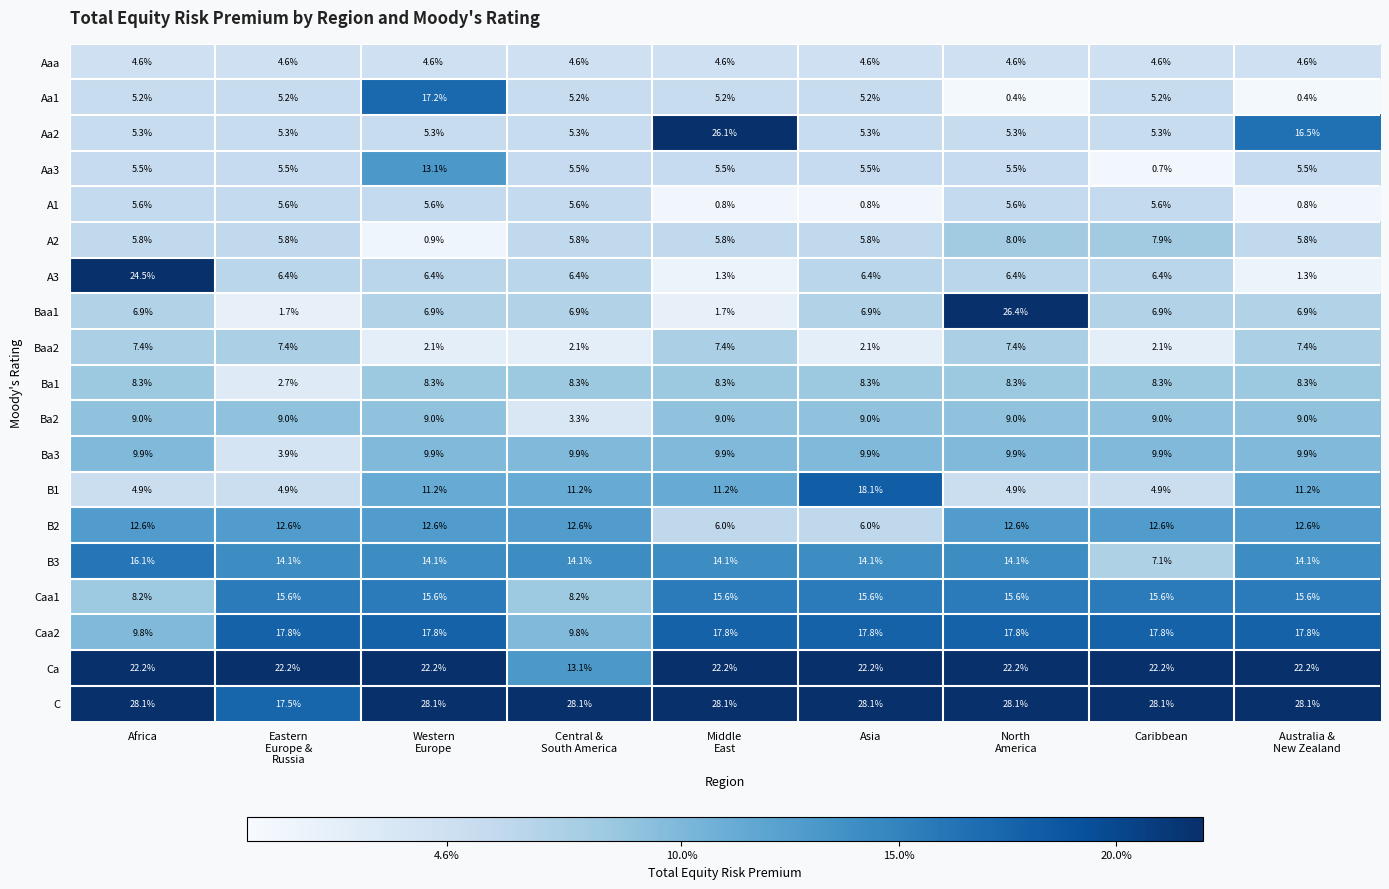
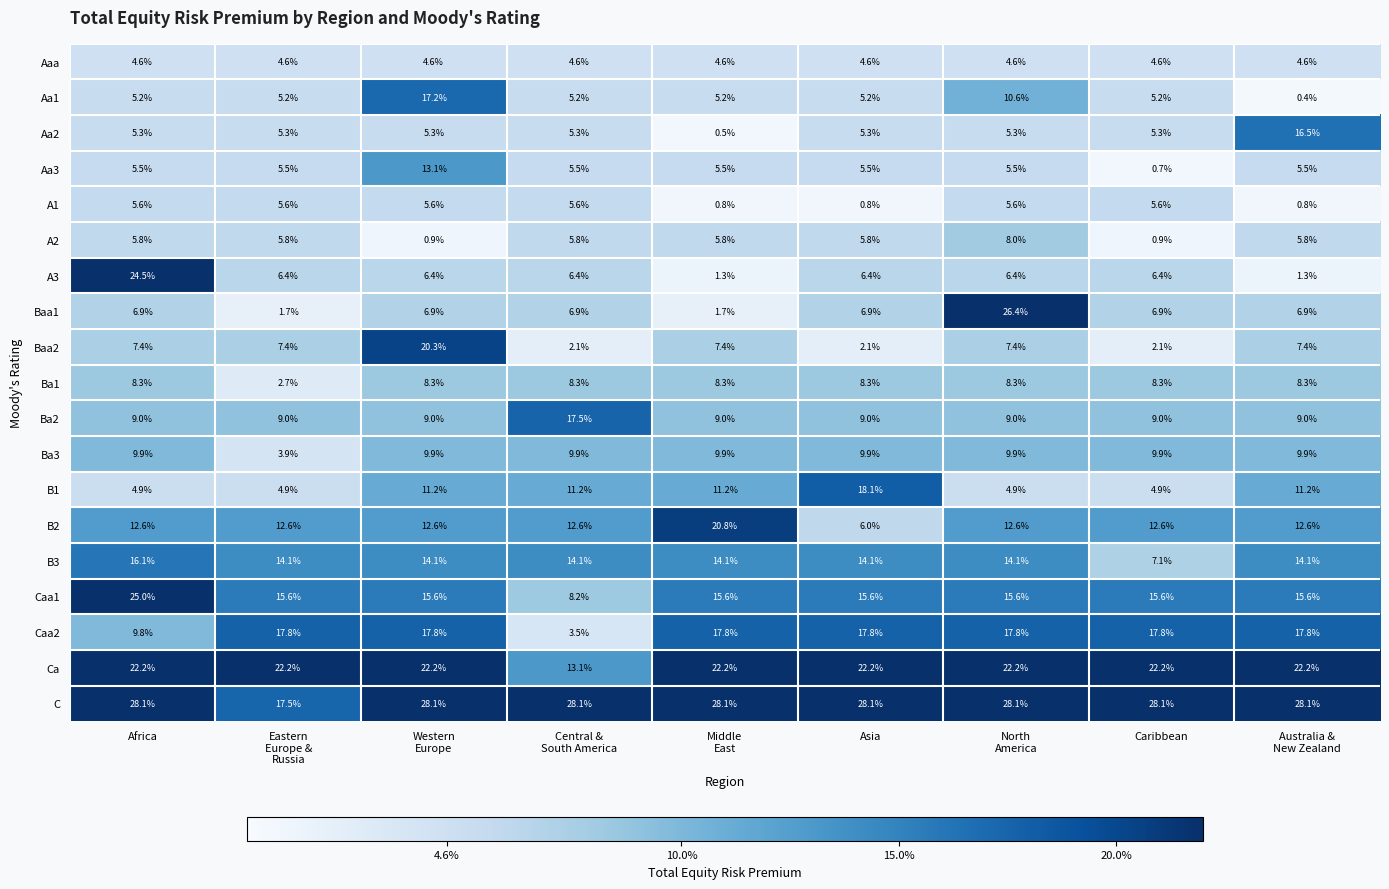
  {
    "Aaa": {
      "Africa": "4.6%",
      "Eastern Europe & Russia": "4.6%",
      "Western Europe": "4.6%",
      "Central & South America": "4.6%",
      "Middle East": "4.6%",
      "Asia": "4.6%",
      "North America": "4.6%",
      "Caribbean": "4.6%",
      "Australia & New Zealand": "4.6%"
    },
    "Aa1": {
      "Africa": "5.2%",
      "Eastern Europe & Russia": "5.2%",
      "Western Europe": "17.2%",
      "Central & South America": "5.2%",
      "Middle East": "5.2%",
      "Asia": "5.2%",
-     "North America": "0.4%",
+     "North America": "10.6%",
      "Caribbean": "5.2%",
      "Australia & New Zealand": "0.4%"
    },
    "Aa2": {
      "Africa": "5.3%",
      "Eastern Europe & Russia": "5.3%",
      "Western Europe": "5.3%",
      "Central & South America": "5.3%",
-     "Middle East": "26.1%",
+     "Middle East": "0.5%",
      "Asia": "5.3%",
      "North America": "5.3%",
      "Caribbean": "5.3%",
      "Australia & New Zealand": "16.5%"
    },
    "Aa3": {
      "Africa": "5.5%",
      "Eastern Europe & Russia": "5.5%",
      "Western Europe": "13.1%",
      "Central & South America": "5.5%",
      "Middle East": "5.5%",
      "Asia": "5.5%",
      "North America": "5.5%",
      "Caribbean": "0.7%",
      "Australia & New Zealand": "5.5%"
    },
    "A1": {
      "Africa": "5.6%",
      "Eastern Europe & Russia": "5.6%",
      "Western Europe": "5.6%",
      "Central & South America": "5.6%",
      "Middle East": "0.8%",
      "Asia": "0.8%",
      "North America": "5.6%",
      "Caribbean": "5.6%",
      "Australia & New Zealand": "0.8%"
    },
    "A2": {
      "Africa": "5.8%",
      "Eastern Europe & Russia": "5.8%",
      "Western Europe": "0.9%",
      "Central & South America": "5.8%",
      "Middle East": "5.8%",
      "Asia": "5.8%",
      "North America": "8.0%",
-     "Caribbean": "7.9%",
+     "Caribbean": "0.9%",
      "Australia & New Zealand": "5.8%"
    },
    "A3": {
      "Africa": "24.5%",
      "Eastern Europe & Russia": "6.4%",
      "Western Europe": "6.4%",
      "Central & South America": "6.4%",
      "Middle East": "1.3%",
      "Asia": "6.4%",
      "North America": "6.4%",
      "Caribbean": "6.4%",
      "Australia & New Zealand": "1.3%"
    },
    "Baa1": {
      "Africa": "6.9%",
      "Eastern Europe & Russia": "1.7%",
      "Western Europe": "6.9%",
      "Central & South America": "6.9%",
      "Middle East": "1.7%",
      "Asia": "6.9%",
      "North America": "26.4%",
      "Caribbean": "6.9%",
      "Australia & New Zealand": "6.9%"
    },
    "Baa2": {
      "Africa": "7.4%",
      "Eastern Europe & Russia": "7.4%",
-     "Western Europe": "2.1%",
+     "Western Europe": "20.3%",
      "Central & South America": "2.1%",
      "Middle East": "7.4%",
      "Asia": "2.1%",
      "North America": "7.4%",
      "Caribbean": "2.1%",
      "Australia & New Zealand": "7.4%"
    },
    "Ba1": {
      "Africa": "8.3%",
      "Eastern Europe & Russia": "2.7%",
      "Western Europe": "8.3%",
      "Central & South America": "8.3%",
      "Middle East": "8.3%",
      "Asia": "8.3%",
      "North America": "8.3%",
      "Caribbean": "8.3%",
      "Australia & New Zealand": "8.3%"
    },
    "Ba2": {
      "Africa": "9.0%",
      "Eastern Europe & Russia": "9.0%",
      "Western Europe": "9.0%",
-     "Central & South America": "3.3%",
+     "Central & South America": "17.5%",
      "Middle East": "9.0%",
      "Asia": "9.0%",
      "North America": "9.0%",
      "Caribbean": "9.0%",
      "Australia & New Zealand": "9.0%"
    },
    "Ba3": {
      "Africa": "9.9%",
      "Eastern Europe & Russia": "3.9%",
      "Western Europe": "9.9%",
      "Central & South America": "9.9%",
      "Middle East": "9.9%",
      "Asia": "9.9%",
      "North America": "9.9%",
      "Caribbean": "9.9%",
      "Australia & New Zealand": "9.9%"
    },
    "B1": {
      "Africa": "4.9%",
      "Eastern Europe & Russia": "4.9%",
      "Western Europe": "11.2%",
      "Central & South America": "11.2%",
      "Middle East": "11.2%",
      "Asia": "18.1%",
      "North America": "4.9%",
      "Caribbean": "4.9%",
      "Australia & New Zealand": "11.2%"
    },
    "B2": {
      "Africa": "12.6%",
      "Eastern Europe & Russia": "12.6%",
      "Western Europe": "12.6%",
      "Central & South America": "12.6%",
-     "Middle East": "6.0%",
+     "Middle East": "20.8%",
      "Asia": "6.0%",
      "North America": "12.6%",
      "Caribbean": "12.6%",
      "Australia & New Zealand": "12.6%"
    },
    "B3": {
      "Africa": "16.1%",
      "Eastern Europe & Russia": "14.1%",
      "Western Europe": "14.1%",
      "Central & South America": "14.1%",
      "Middle East": "14.1%",
      "Asia": "14.1%",
      "North America": "14.1%",
      "Caribbean": "7.1%",
      "Australia & New Zealand": "14.1%"
    },
    "Caa1": {
-     "Africa": "8.2%",
+     "Africa": "25.0%",
      "Eastern Europe & Russia": "15.6%",
      "Western Europe": "15.6%",
      "Central & South America": "8.2%",
      "Middle East": "15.6%",
      "Asia": "15.6%",
      "North America": "15.6%",
      "Caribbean": "15.6%",
      "Australia & New Zealand": "15.6%"
    },
    "Caa2": {
      "Africa": "9.8%",
      "Eastern Europe & Russia": "17.8%",
      "Western Europe": "17.8%",
-     "Central & South America": "9.8%",
+     "Central & South America": "3.5%",
      "Middle East": "17.8%",
      "Asia": "17.8%",
      "North America": "17.8%",
      "Caribbean": "17.8%",
      "Australia & New Zealand": "17.8%"
    },
    "Ca": {
      "Africa": "22.2%",
      "Eastern Europe & Russia": "22.2%",
      "Western Europe": "22.2%",
      "Central & South America": "13.1%",
      "Middle East": "22.2%",
      "Asia": "22.2%",
      "North America": "22.2%",
      "Caribbean": "22.2%",
      "Australia & New Zealand": "22.2%"
    },
    "C": {
      "Africa": "28.1%",
      "Eastern Europe & Russia": "17.5%",
      "Western Europe": "28.1%",
      "Central & South America": "28.1%",
      "Middle East": "28.1%",
      "Asia": "28.1%",
      "North America": "28.1%",
      "Caribbean": "28.1%",
      "Australia & New Zealand": "28.1%"
    }
  }
